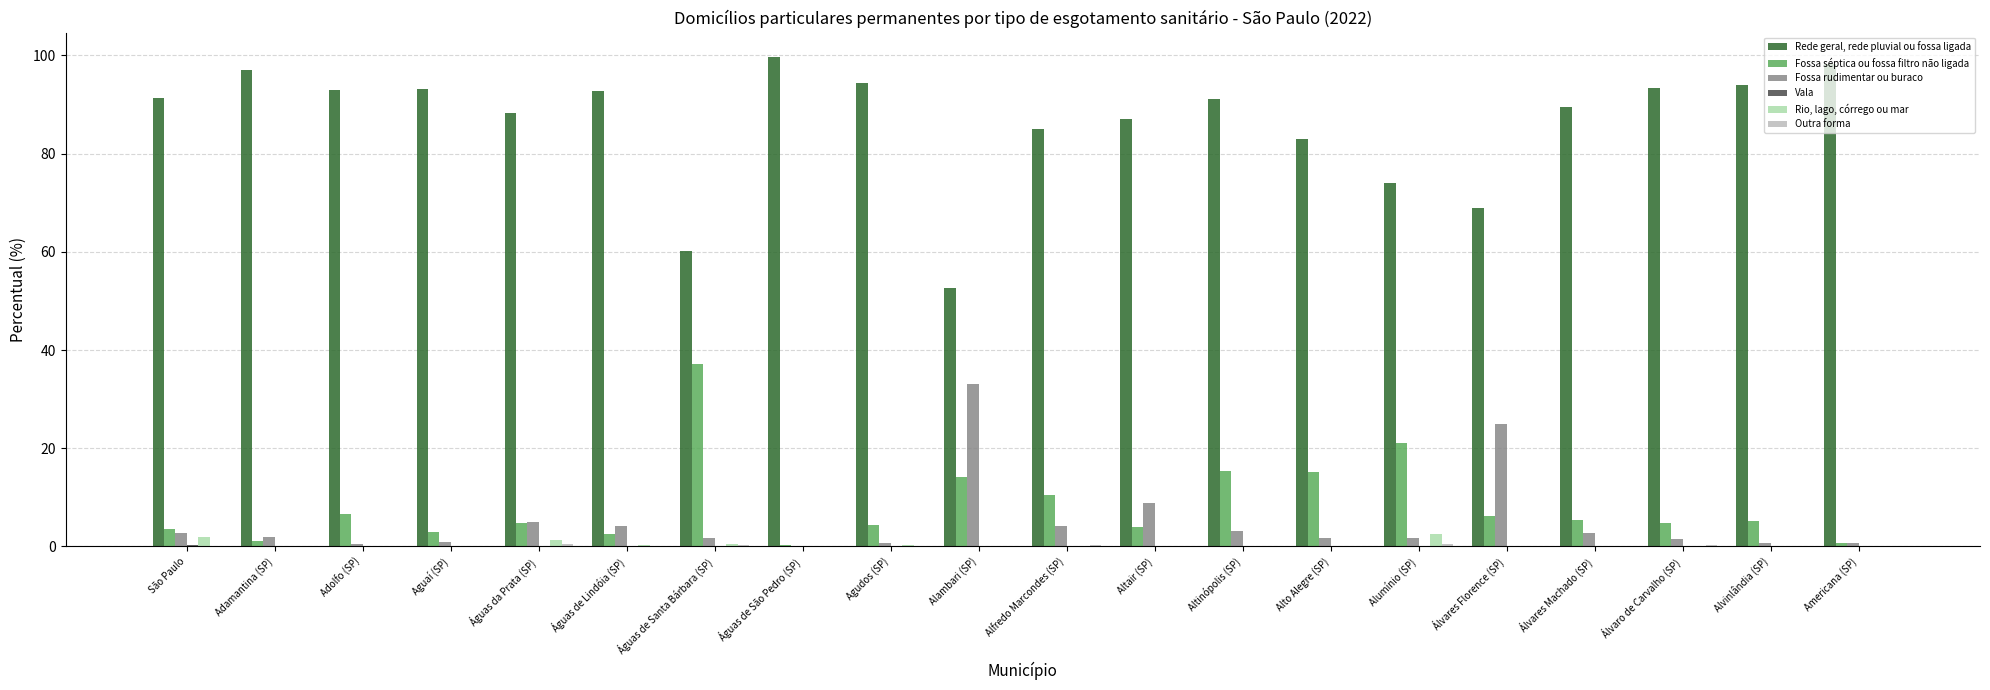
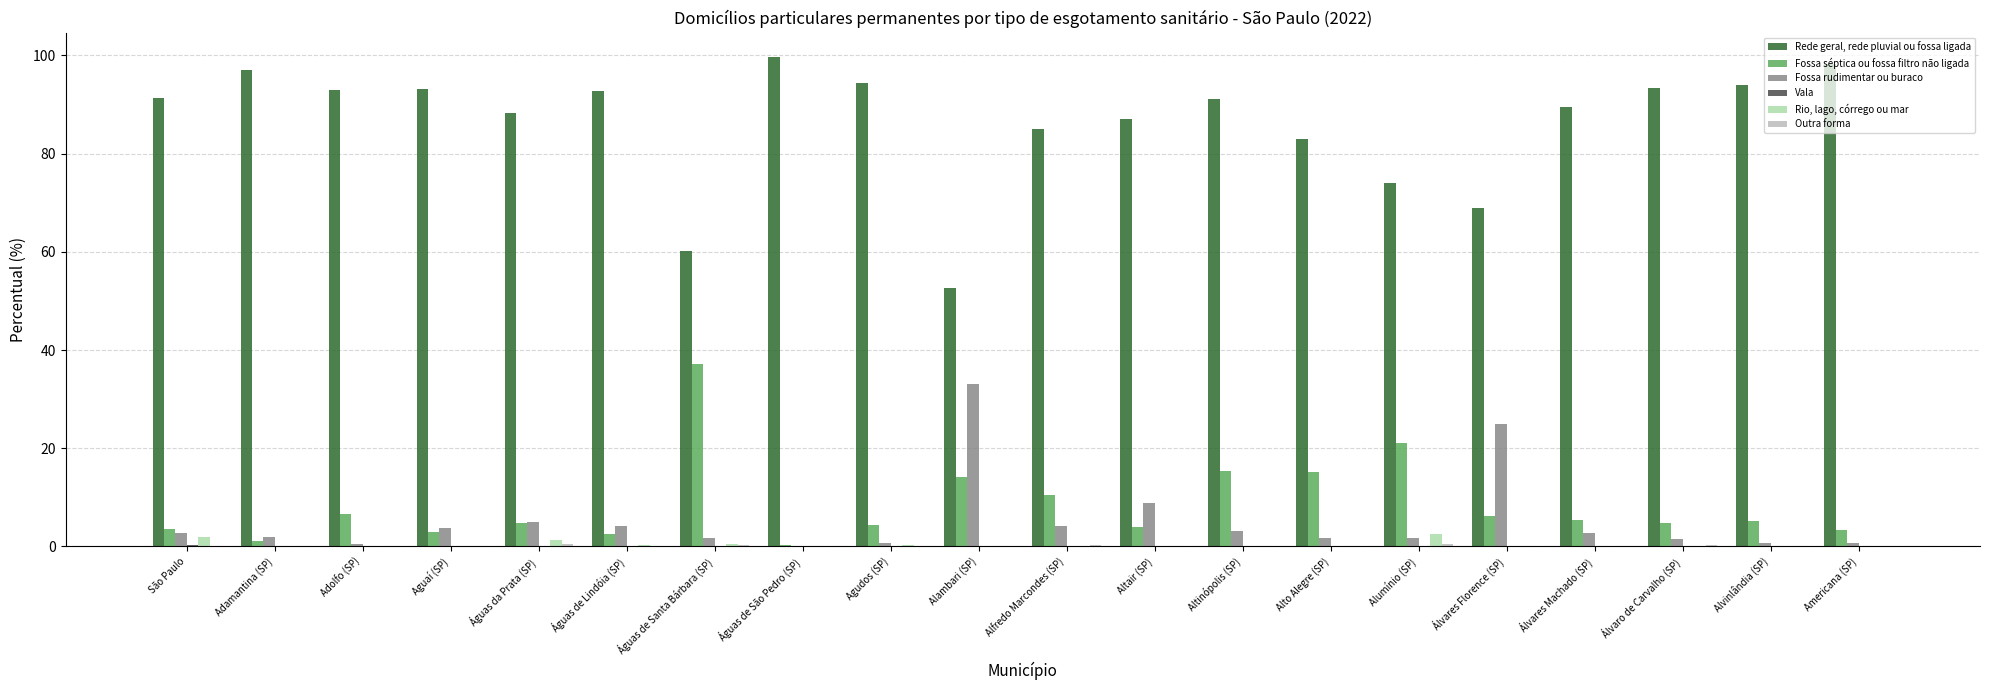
  {
    "Fossa séptica ou fossa filtro não ligada": {
      "São Paulo": 4,
      "Adamantina (SP)": 1,
      "Adolfo (SP)": 7,
      "Aguaí (SP)": 3,
      "Águas da Prata (SP)": 5,
      "Águas de Lindóia (SP)": 3,
      "Águas de Santa Bárbara (SP)": 37,
      "Agudos (SP)": 4,
      "Alambari (SP)": 14,
      "Alfredo Marcondes (SP)": 10,
      "Altair (SP)": 4,
      "Altinópolis (SP)": 15,
      "Alto Alegre (SP)": 15,
      "Alumínio (SP)": 21,
      "Álvares Florence (SP)": 6,
      "Álvares Machado (SP)": 5,
      "Álvaro de Carvalho (SP)": 5,
      "Alvinlândia (SP)": 5,
-     "Americana (SP)": 1
+     "Americana (SP)": 3
    },
    "Fossa rudimentar ou buraco": {
      "São Paulo": 3,
      "Adamantina (SP)": 2,
-     "Aguaí (SP)": 1,
+     "Aguaí (SP)": 4,
      "Águas da Prata (SP)": 5,
      "Águas de Lindóia (SP)": 4,
      "Águas de Santa Bárbara (SP)": 2,
      "Águas de São Pedro (SP)": 0,
      "Agudos (SP)": 1,
      "Alambari (SP)": 33,
      "Alfredo Marcondes (SP)": 4,
      "Altair (SP)": 9,
      "Altinópolis (SP)": 3,
      "Alto Alegre (SP)": 2,
      "Alumínio (SP)": 2,
      "Álvares Florence (SP)": 25,
      "Álvares Machado (SP)": 3,
      "Álvaro de Carvalho (SP)": 1,
      "Alvinlândia (SP)": 1,
      "Americana (SP)": 1
    }
  }
